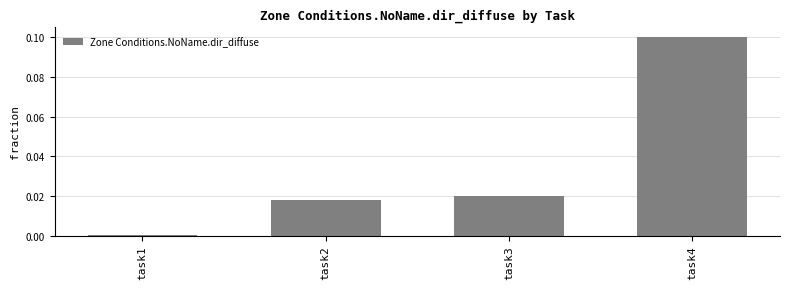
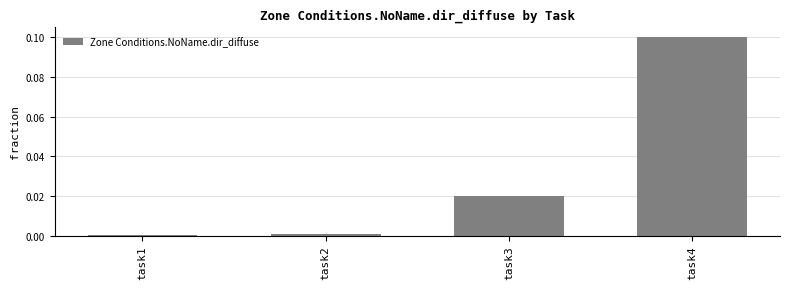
  {
-   "task2": 0.018,
+   "task2": 0.001,
    "task3": 0.020,
    "task4": 0.100
  }
